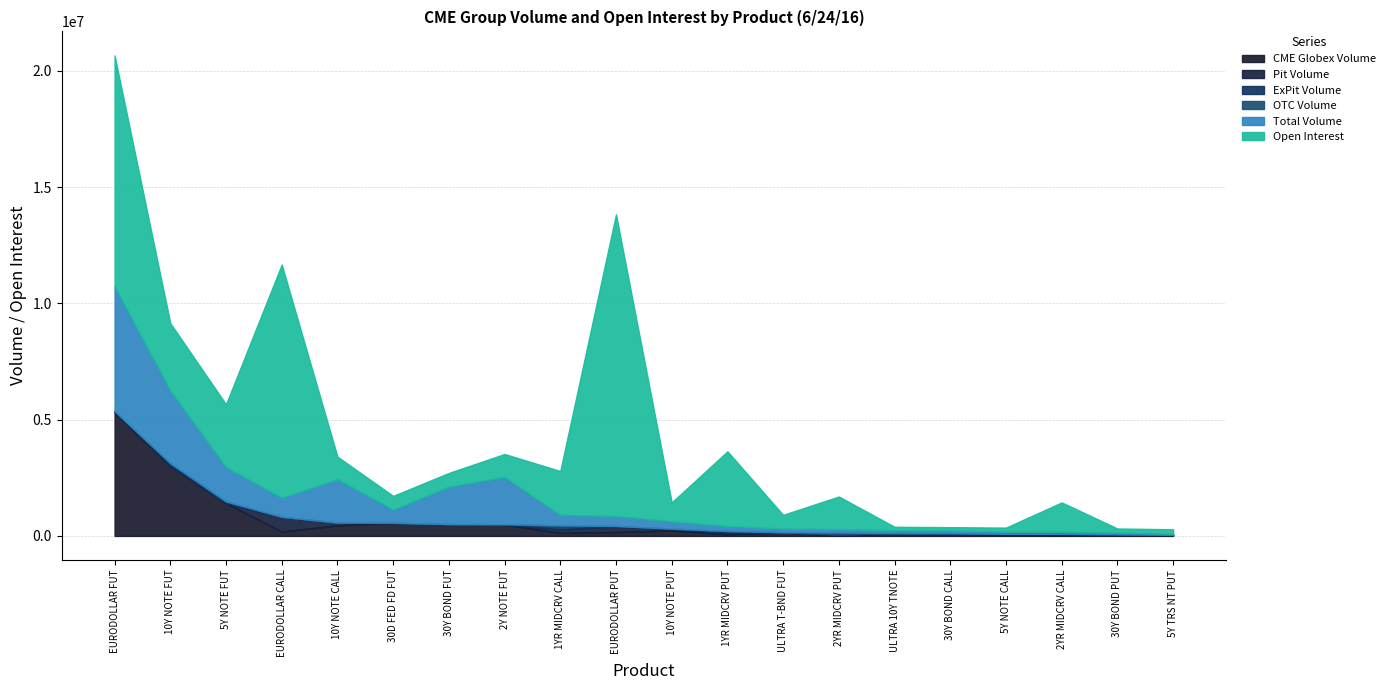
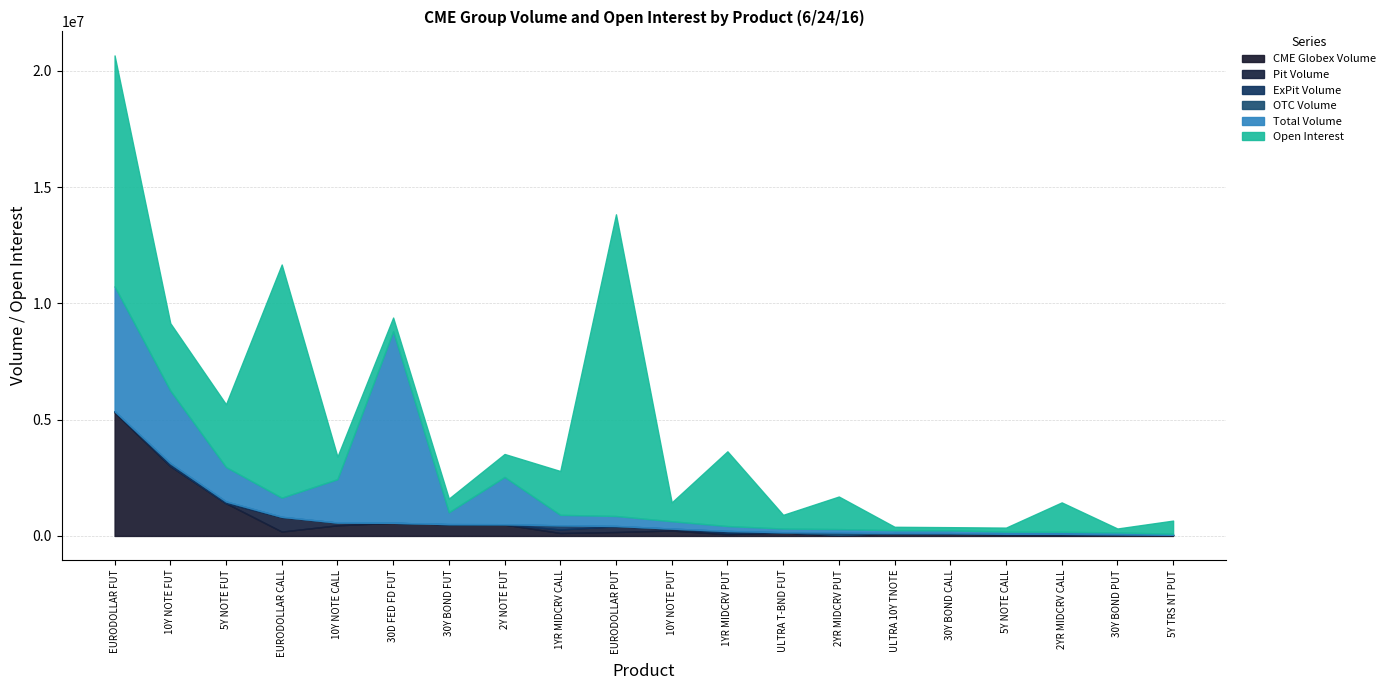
  {
    "Total Volume": {
      "EURODOLLAR FUT": 5400000,
      "10Y NOTE FUT": 3100000,
      "5Y NOTE FUT": 1500000,
      "EURODOLLAR CALL": 800000,
      "10Y NOTE CALL": 1900000,
-     "30D FED FD FUT": 600000,
-     "30Y BOND FUT": 1600000,
+     "30D FED FD FUT": 8200000,
+     "30Y BOND FUT": 500000,
      "2Y NOTE FUT": 2000000,
      "1YR MIDCRV CALL": 500000,
      "EURODOLLAR PUT": 400000,
      "10Y NOTE PUT": 300000,
      "1YR MIDCRV PUT": 200000,
      "ULTRA T-BND FUT": 200000,
      "2YR MIDCRV PUT": 100000,
      "ULTRA 10Y TNOTE": 100000,
      "30Y BOND CALL": 100000
    },
    "Open Interest": {
      "EURODOLLAR FUT": 9900000,
      "10Y NOTE FUT": 2900000,
      "5Y NOTE FUT": 2700000,
      "EURODOLLAR CALL": 10000000,
      "10Y NOTE CALL": 1000000,
      "30D FED FD FUT": 600000,
      "30Y BOND FUT": 600000,
      "2Y NOTE FUT": 1000000,
      "1YR MIDCRV CALL": 1900000,
      "EURODOLLAR PUT": 13000000,
      "10Y NOTE PUT": 800000,
      "1YR MIDCRV PUT": 3200000,
      "ULTRA T-BND FUT": 600000,
      "2YR MIDCRV PUT": 1400000,
      "ULTRA 10Y TNOTE": 100000,
      "30Y BOND CALL": 100000,
      "5Y NOTE CALL": 200000,
      "2YR MIDCRV CALL": 1300000,
      "30Y BOND PUT": 200000,
-     "5Y TRS NT PUT": 200000
+     "5Y TRS NT PUT": 600000
    }
  }
